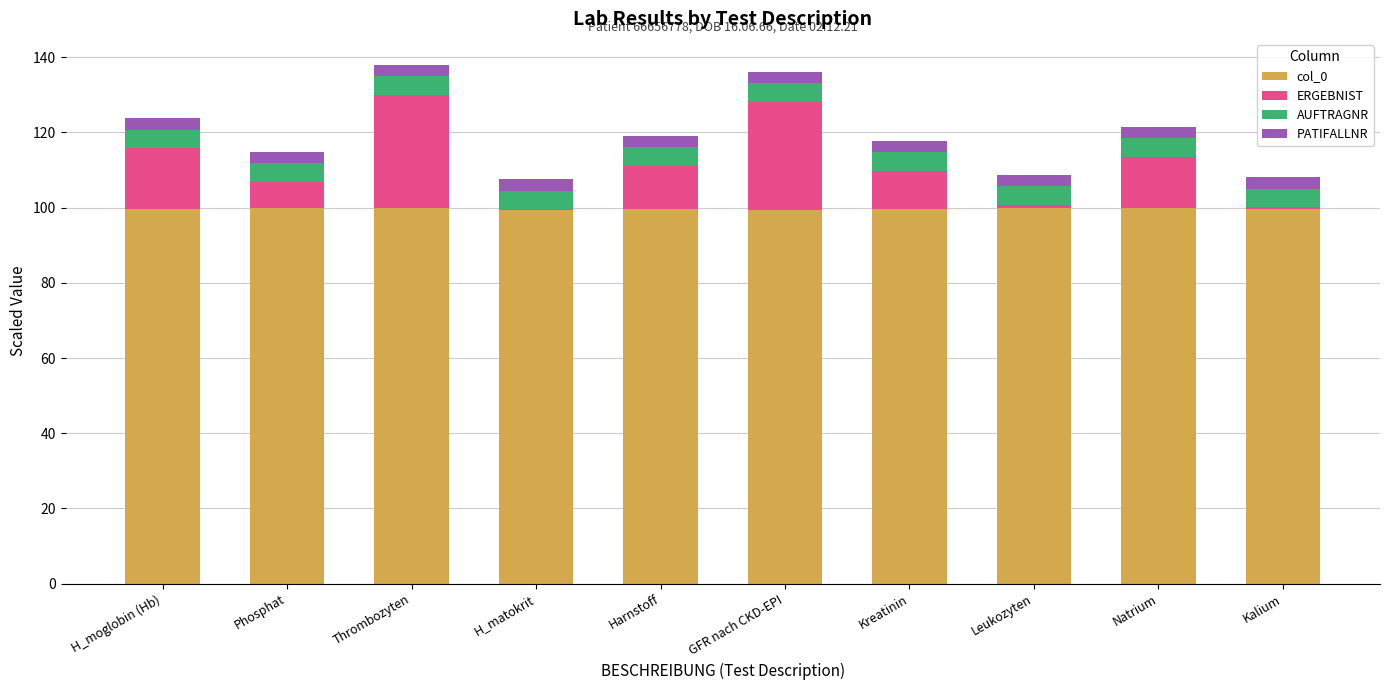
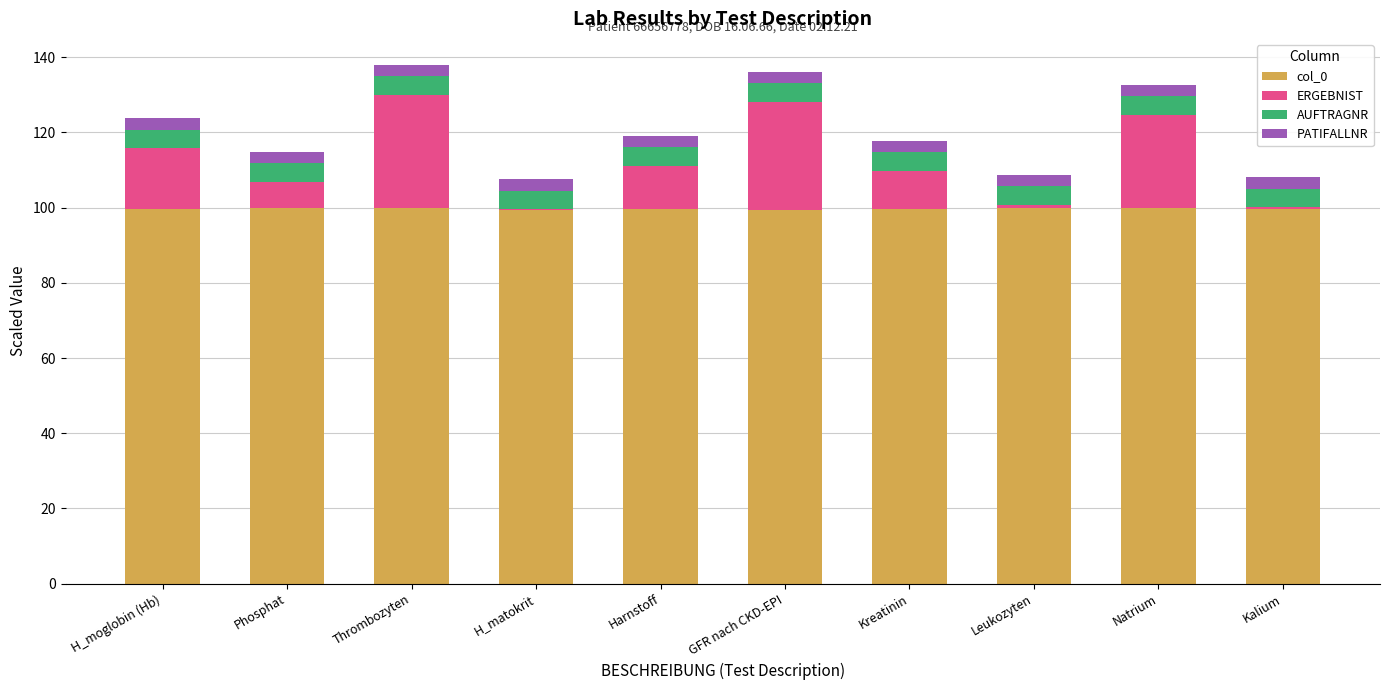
  {
    "col_0": {
      "H_moglobin (Hb)": 100,
      "Phosphat": 100,
      "Thrombozyten": 100,
      "H_matokrit": 99,
      "Harnstoff": 100,
      "GFR nach CKD-EPI": 99,
      "Kreatinin": 100,
      "Leukozyten": 100,
      "Natrium": 100,
      "Kalium": 100
    },
    "ERGEBNIST": {
      "H_moglobin (Hb)": 16,
      "Phosphat": 7,
      "Thrombozyten": 30,
      "Harnstoff": 11,
      "GFR nach CKD-EPI": 29,
      "Kreatinin": 10,
      "Leukozyten": 1,
-     "Natrium": 14
+     "Natrium": 25
    },
    "AUFTRAGNR": {
      "H_moglobin (Hb)": 5,
      "Phosphat": 5,
      "Thrombozyten": 5,
      "H_matokrit": 5,
      "Harnstoff": 5,
      "GFR nach CKD-EPI": 5,
      "Kreatinin": 5,
      "Leukozyten": 5,
      "Natrium": 5,
      "Kalium": 5
    },
    "PATIFALLNR": {
      "H_moglobin (Hb)": 3,
      "Phosphat": 3,
      "Thrombozyten": 3,
      "H_matokrit": 3,
      "Harnstoff": 3,
      "GFR nach CKD-EPI": 3,
      "Kreatinin": 3,
      "Leukozyten": 3,
      "Natrium": 3,
      "Kalium": 3
    }
  }
